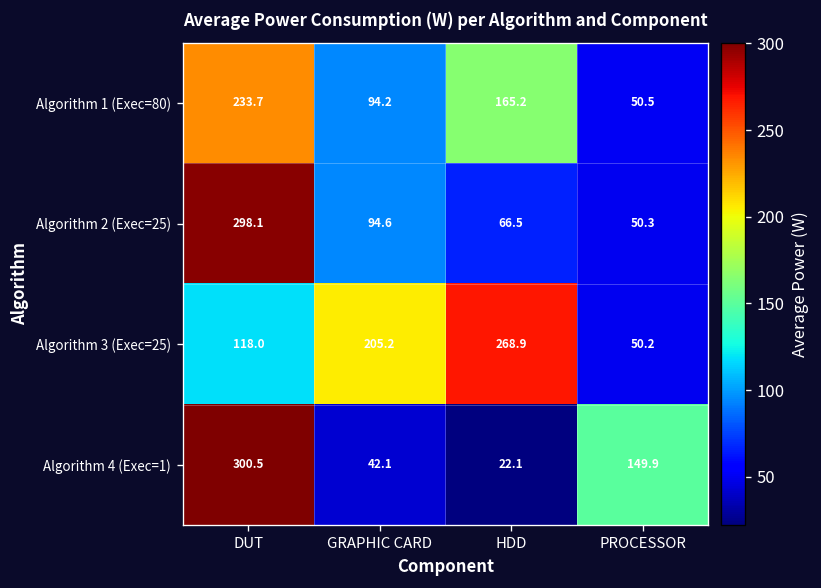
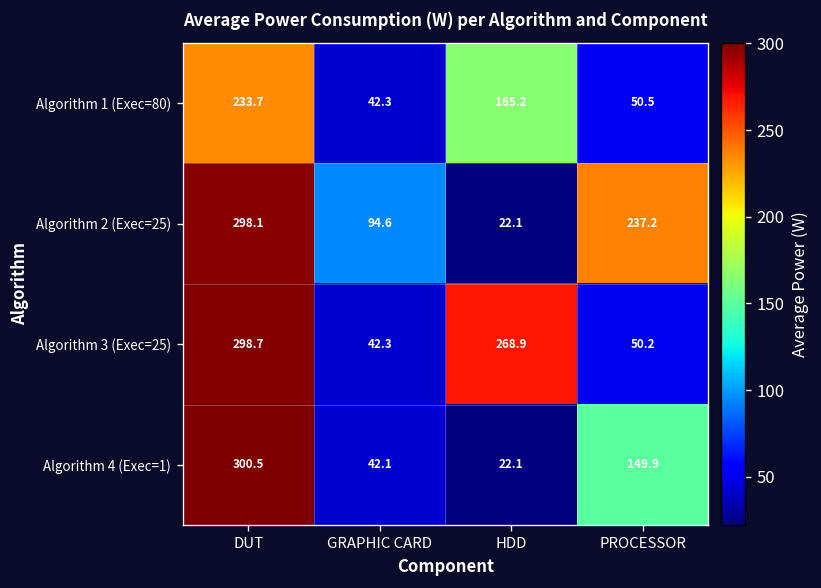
  {
    "Algorithm 1 (Exec=80)": {
      "DUT": 233.7,
-     "GRAPHIC CARD": 94.2,
+     "GRAPHIC CARD": 42.3,
      "HDD": 165.2,
      "PROCESSOR": 50.5
    },
    "Algorithm 2 (Exec=25)": {
      "DUT": 298.1,
      "GRAPHIC CARD": 94.6,
-     "HDD": 66.5,
-     "PROCESSOR": 50.3
+     "HDD": 22.1,
+     "PROCESSOR": 237.2
    },
    "Algorithm 3 (Exec=25)": {
-     "DUT": 118.0,
-     "GRAPHIC CARD": 205.2,
+     "DUT": 298.7,
+     "GRAPHIC CARD": 42.3,
      "HDD": 268.9,
      "PROCESSOR": 50.2
    },
    "Algorithm 4 (Exec=1)": {
      "DUT": 300.5,
      "GRAPHIC CARD": 42.1,
      "HDD": 22.1,
      "PROCESSOR": 149.9
    }
  }
